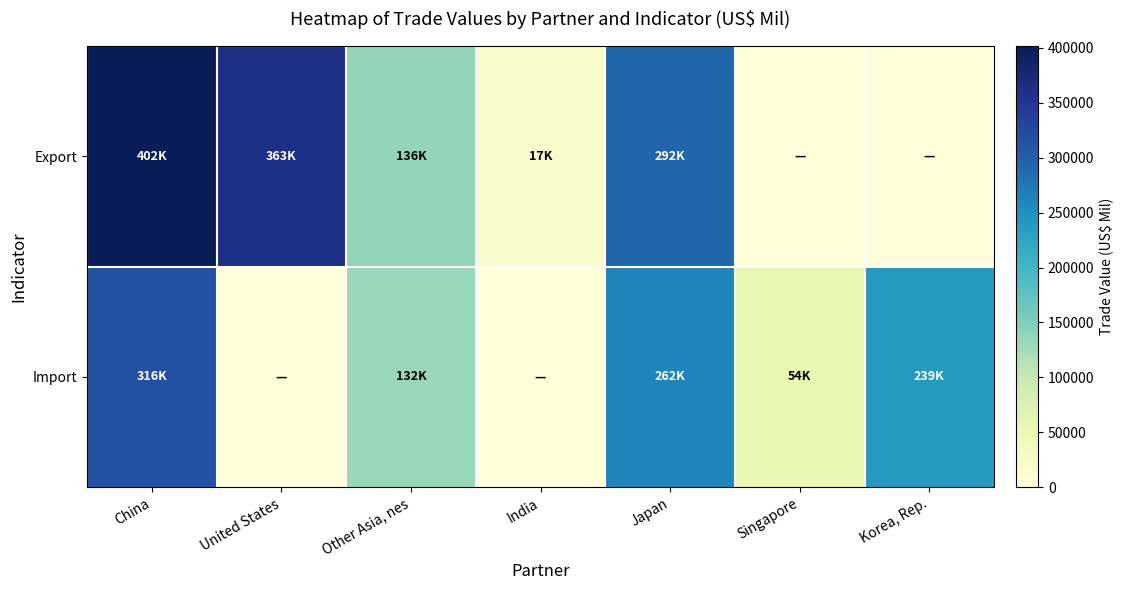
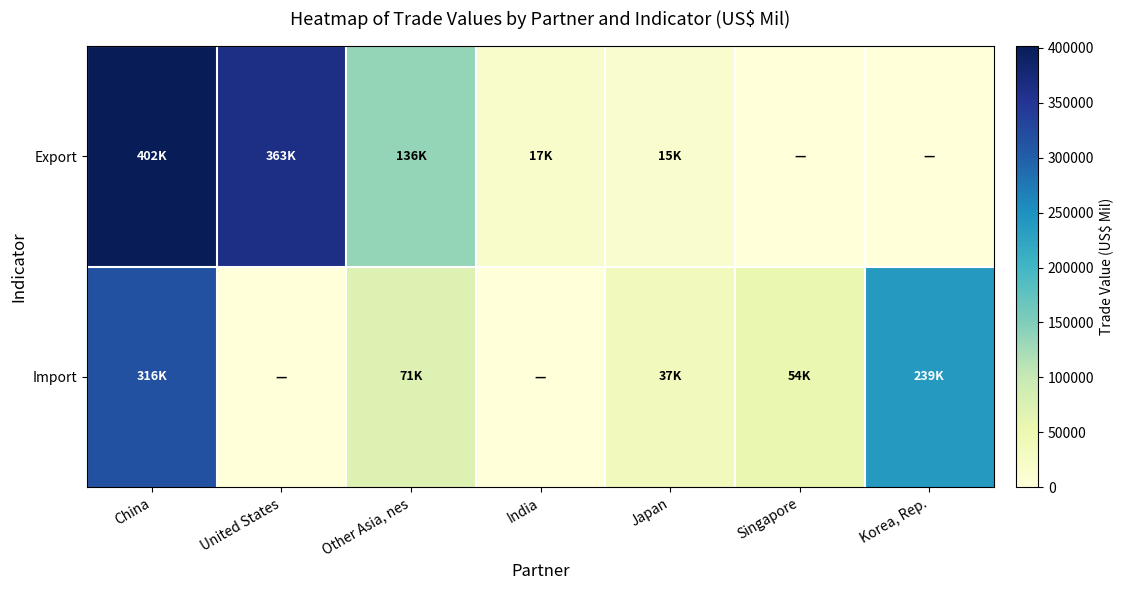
  {
    "Export": {
      "China": "402K",
      "United States": "363K",
      "Other Asia, nes": "136K",
      "India": "17K",
-     "Japan": "292K"
+     "Japan": "15K"
    },
    "Import": {
      "China": "316K",
-     "Other Asia, nes": "132K",
-     "Japan": "262K",
+     "Other Asia, nes": "71K",
+     "Japan": "37K",
      "Singapore": "54K",
      "Korea, Rep.": "239K"
    }
  }
